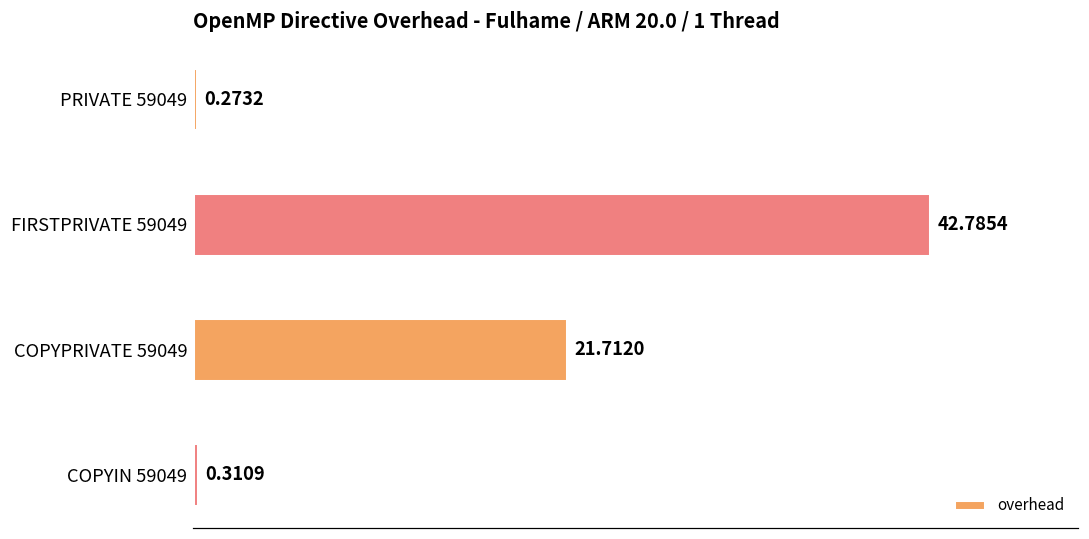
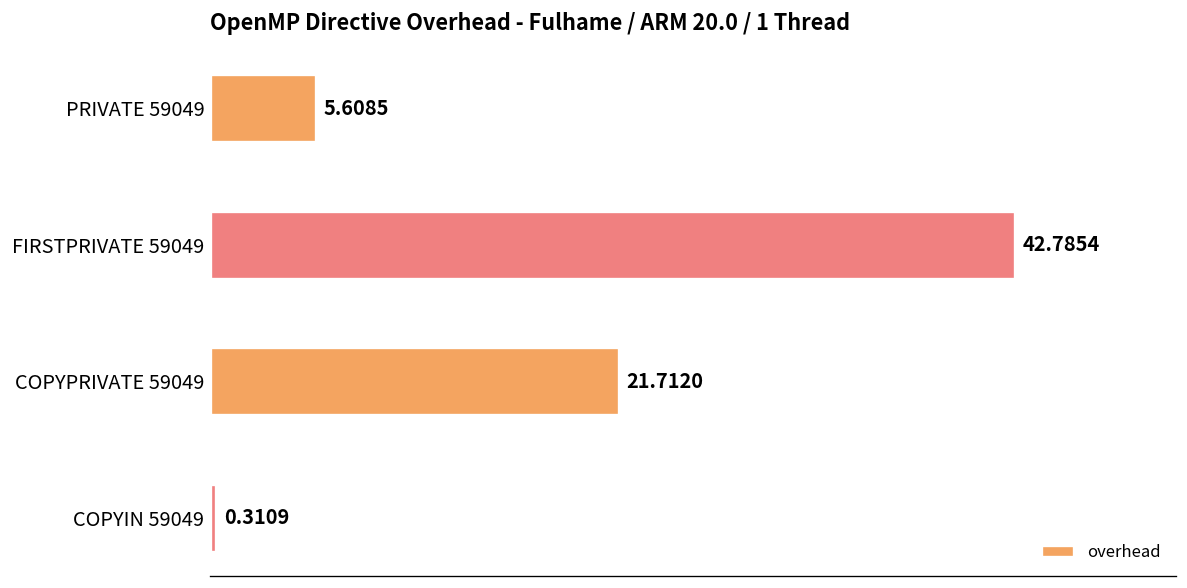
  {
-   "PRIVATE 59049": 0.2732,
+   "PRIVATE 59049": 5.6085,
    "FIRSTPRIVATE 59049": 42.7854,
    "COPYPRIVATE 59049": 21.7120,
    "COPYIN 59049": 0.3109
  }
